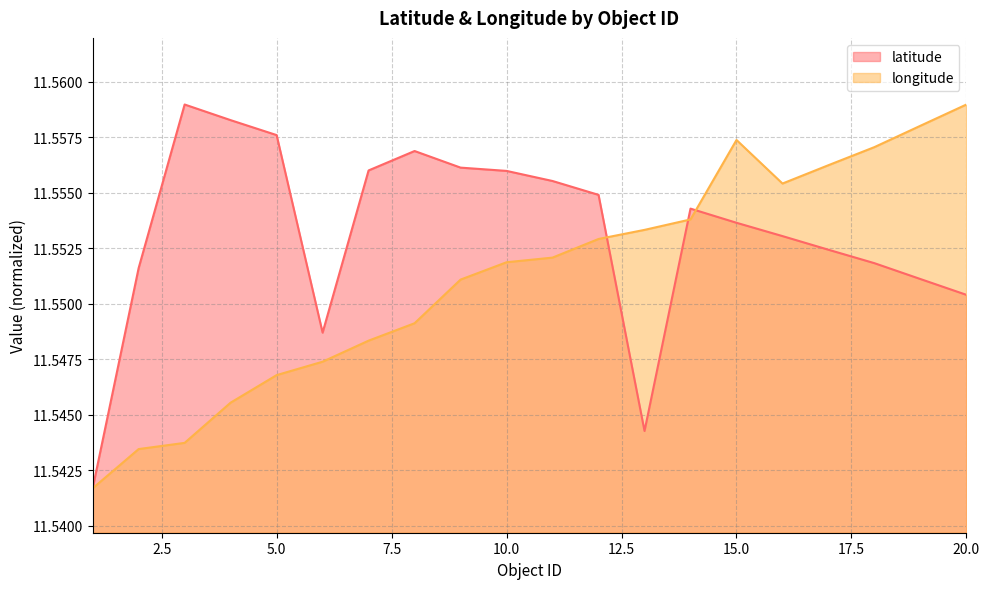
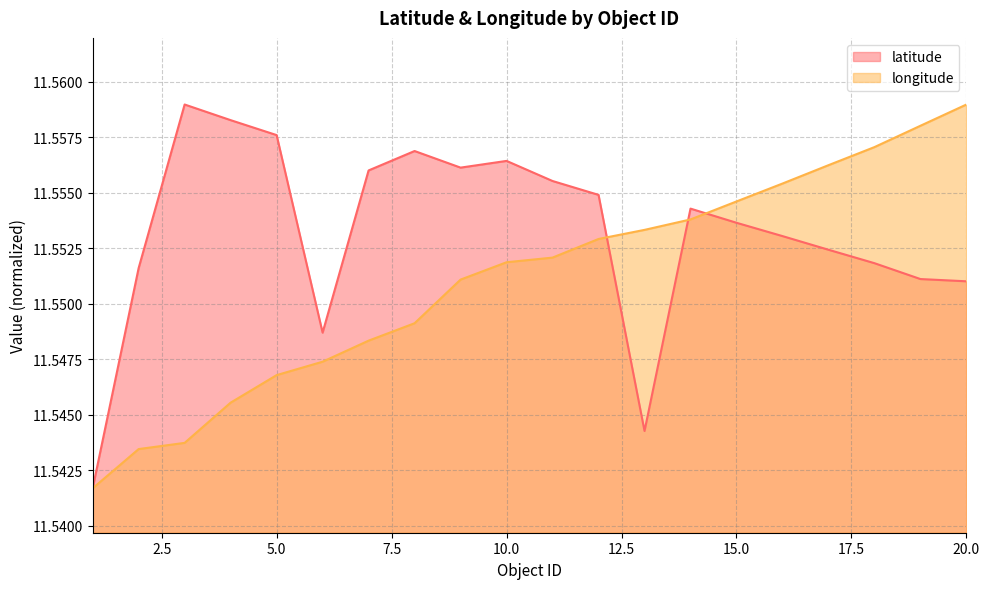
  {
    "latitude": {
      "5.0": 11.5576,
-     "10.0": 11.5560,
+     "10.0": 11.5564,
      "15.0": 11.5537,
-     "20.0": 11.5504
+     "20.0": 11.5510
    },
    "longitude": {
      "5.0": 11.5468,
      "10.0": 11.5519,
-     "15.0": 11.5574,
+     "15.0": 11.5546,
      "20.0": 11.5590
    }
  }
